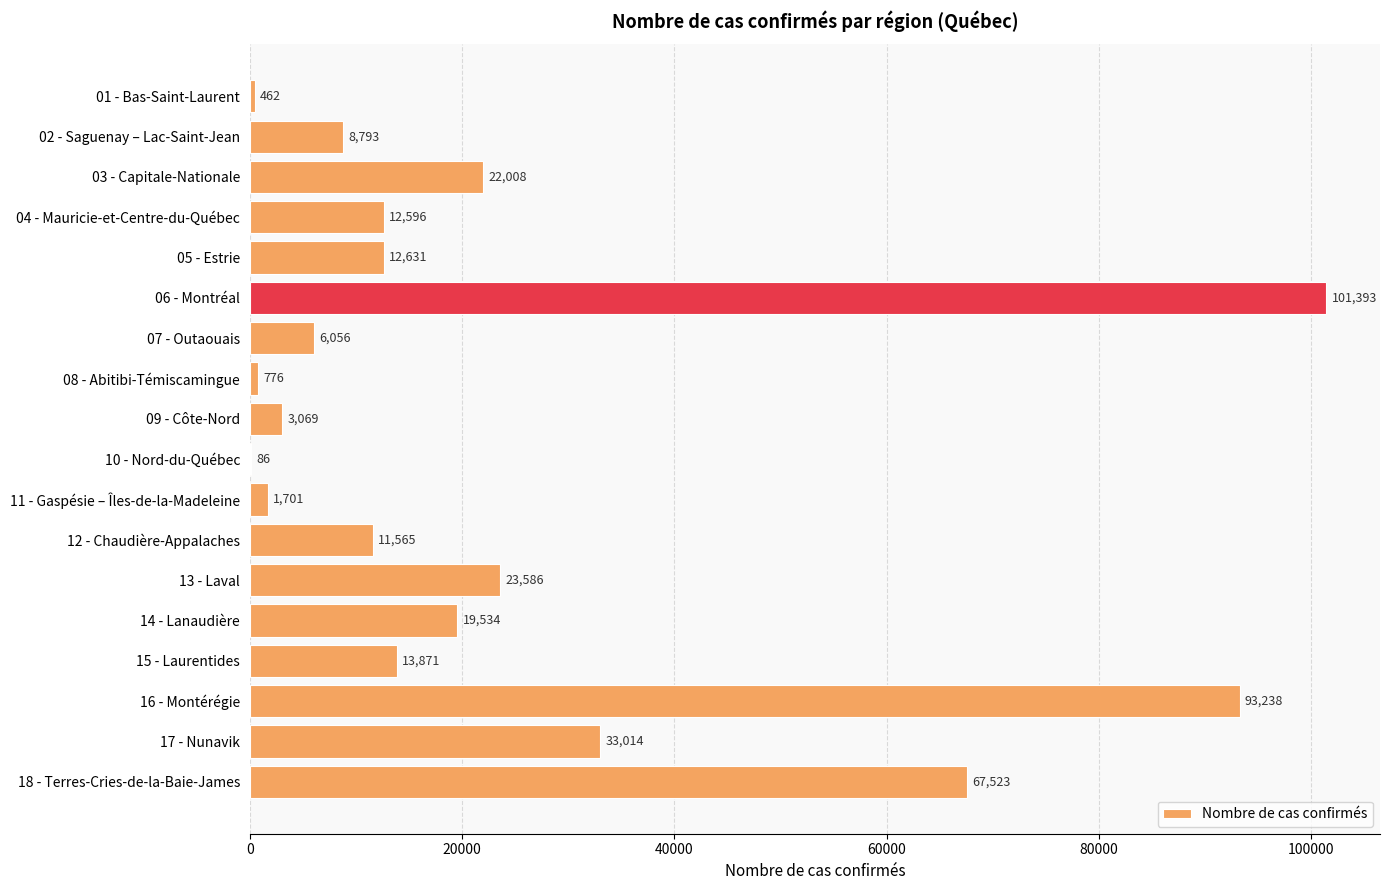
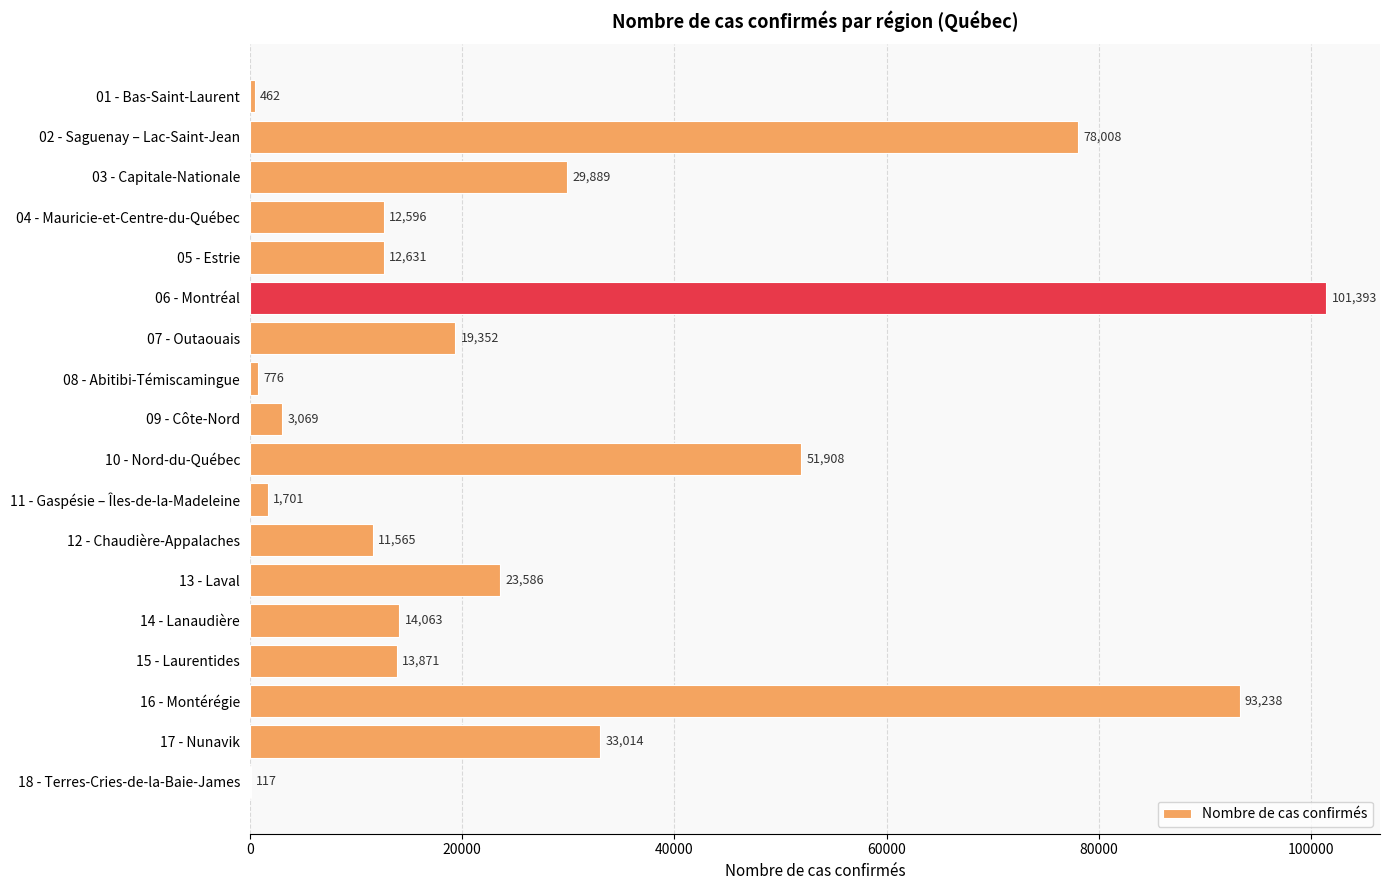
  {
    "01 - Bas-Saint-Laurent": "462",
-   "02 - Saguenay – Lac-Saint-Jean": "8,793",
-   "03 - Capitale-Nationale": "22,008",
+   "02 - Saguenay – Lac-Saint-Jean": "78,008",
+   "03 - Capitale-Nationale": "29,889",
    "04 - Mauricie-et-Centre-du-Québec": "12,596",
    "05 - Estrie": "12,631",
    "06 - Montréal": "101,393",
-   "07 - Outaouais": "6,056",
+   "07 - Outaouais": "19,352",
    "08 - Abitibi-Témiscamingue": "776",
    "09 - Côte-Nord": "3,069",
-   "10 - Nord-du-Québec": "86",
+   "10 - Nord-du-Québec": "51,908",
    "11 - Gaspésie – Îles-de-la-Madeleine": "1,701",
    "12 - Chaudière-Appalaches": "11,565",
    "13 - Laval": "23,586",
-   "14 - Lanaudière": "19,534",
+   "14 - Lanaudière": "14,063",
    "15 - Laurentides": "13,871",
    "16 - Montérégie": "93,238",
    "17 - Nunavik": "33,014",
-   "18 - Terres-Cries-de-la-Baie-James": "67,523"
+   "18 - Terres-Cries-de-la-Baie-James": "117"
  }
